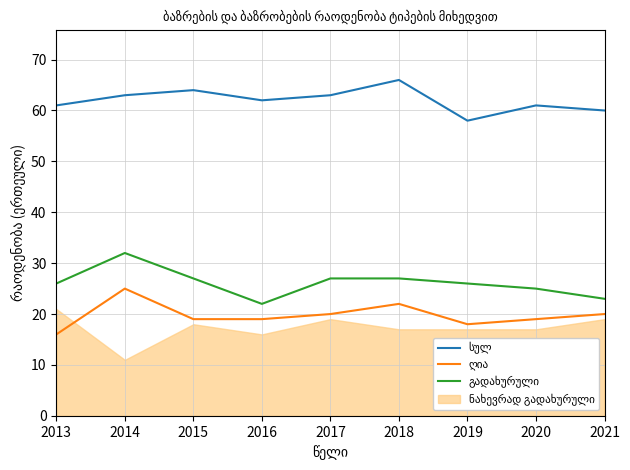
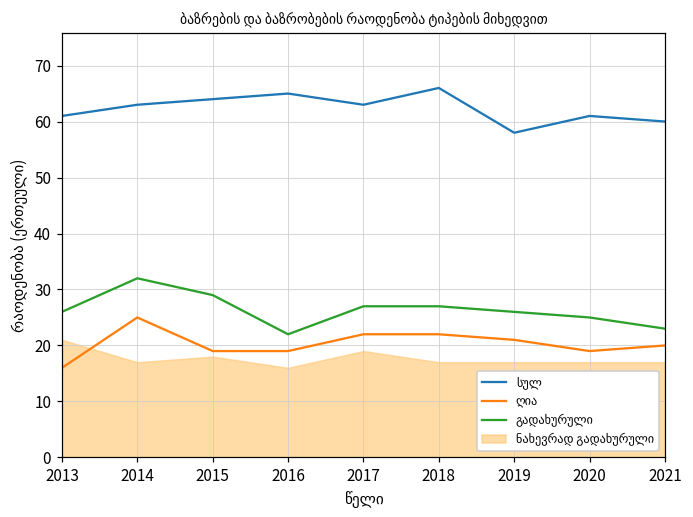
  {
    "სულ": {
      "2013": 61,
      "2014": 63,
      "2015": 64,
-     "2016": 62,
+     "2016": 65,
      "2017": 63,
      "2018": 66,
      "2019": 58,
      "2020": 61,
      "2021": 60
    },
    "ნახევრად გადახურული": {
      "2013": 21,
-     "2014": 11,
+     "2014": 17,
      "2015": 18,
      "2016": 16,
      "2017": 19,
      "2018": 17,
      "2019": 17,
      "2020": 17,
-     "2021": 19
+     "2021": 17
    },
    "ღია": {
      "2013": 16,
      "2014": 25,
      "2015": 19,
      "2016": 19,
-     "2017": 20,
+     "2017": 22,
      "2018": 22,
-     "2019": 18,
+     "2019": 21,
      "2020": 19,
      "2021": 20
    },
    "გადახურული": {
      "2013": 26,
      "2014": 32,
-     "2015": 27,
+     "2015": 29,
      "2016": 22,
      "2017": 27,
      "2018": 27,
      "2019": 26,
      "2020": 25,
      "2021": 23
    }
  }
